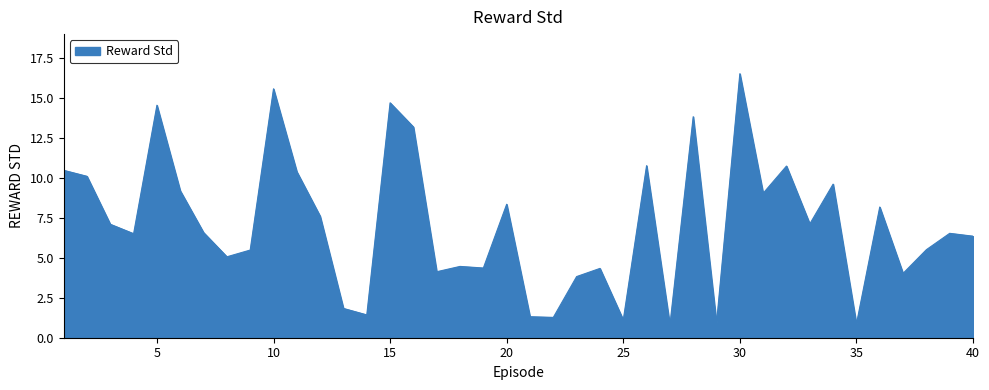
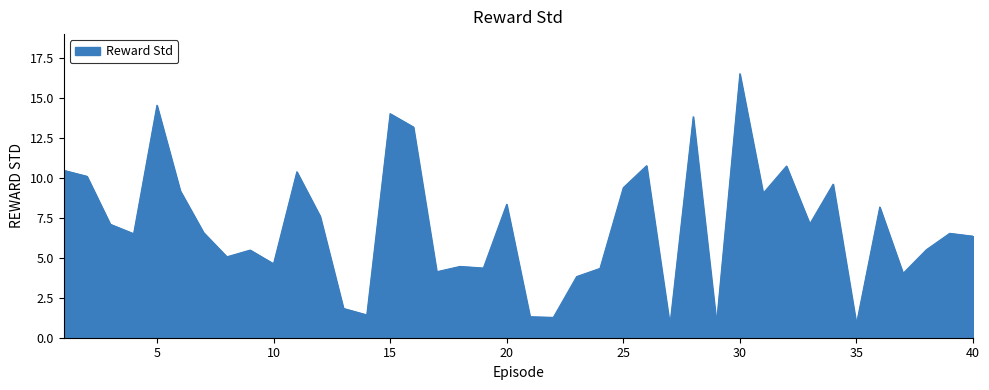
  {
    "5": 14.6,
-   "10": 15.6,
-   "15": 14.7,
+   "10": 4.6,
+   "15": 14.0,
    "20": 8.4,
-   "25": 1.1,
+   "25": 9.4,
    "30": 16.5,
    "35": 0.9,
    "40": 6.4
  }
